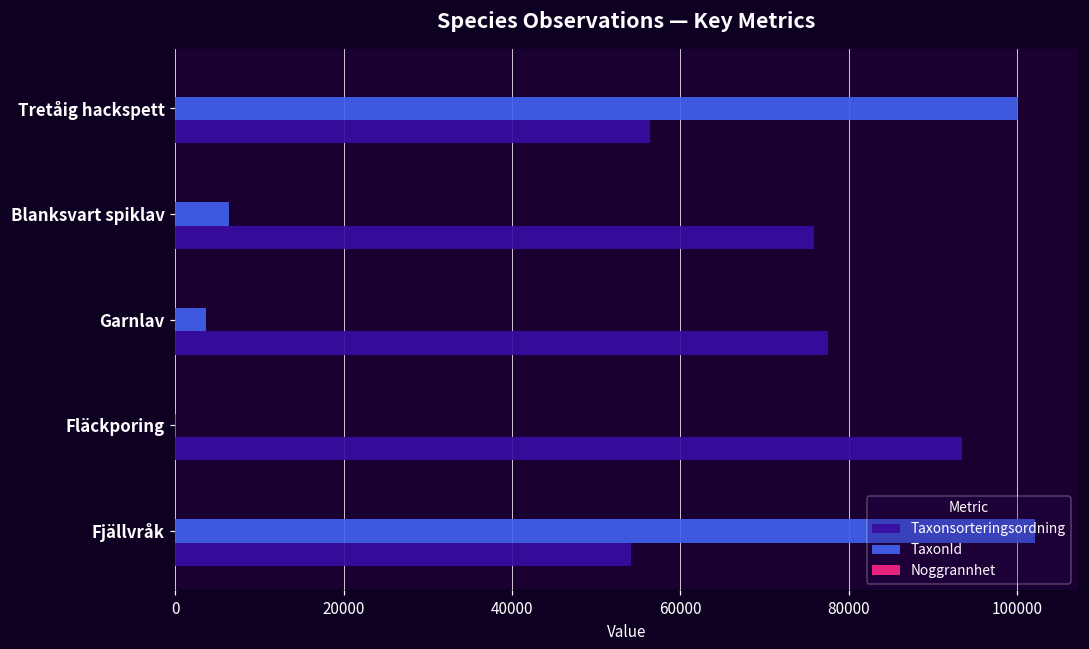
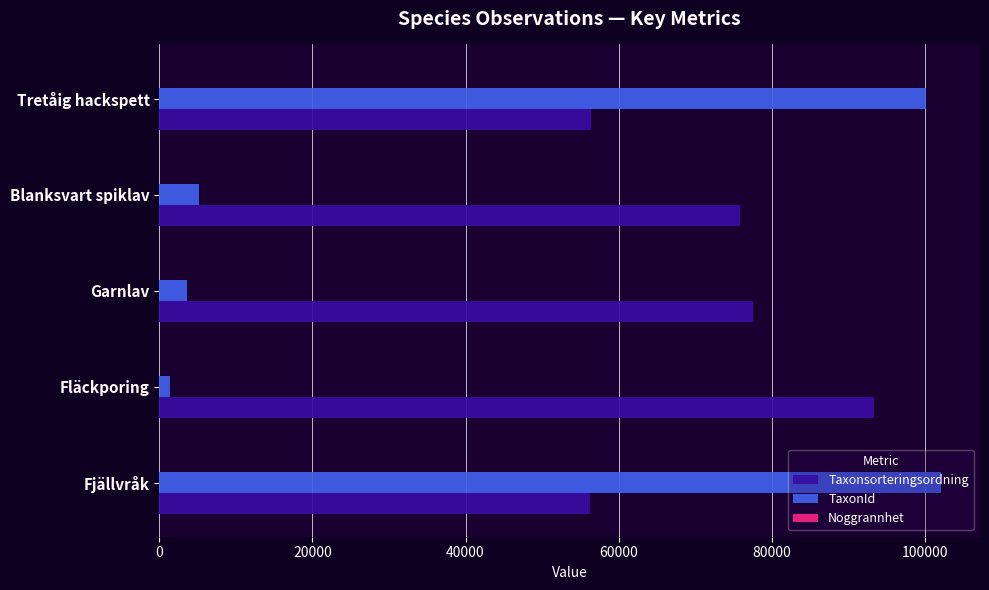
  {
    "Taxonsorteringsordning": {
      "Tretåig hackspett": 56000,
      "Blanksvart spiklav": 76000,
      "Garnlav": 78000,
      "Fläckporing": 93000,
-     "Fjällvråk": 54000
+     "Fjällvråk": 56000
    },
    "TaxonId": {
      "Tretåig hackspett": 100000,
-     "Blanksvart spiklav": 6000,
+     "Blanksvart spiklav": 5000,
      "Garnlav": 4000,
-     "Fläckporing": 0
+     "Fläckporing": 1000
    }
  }
